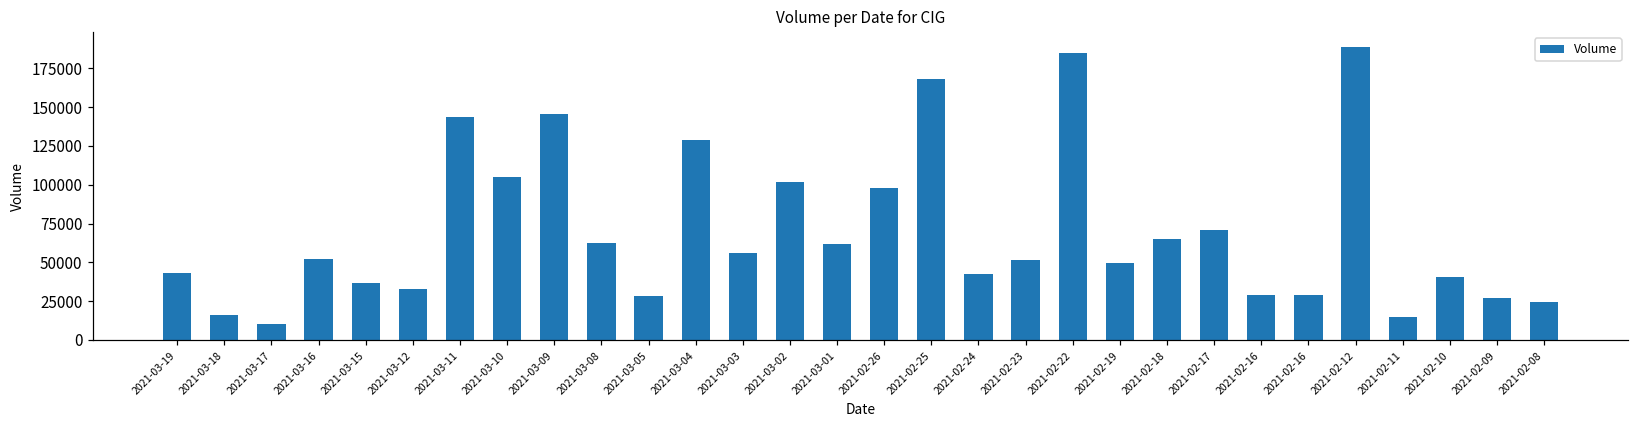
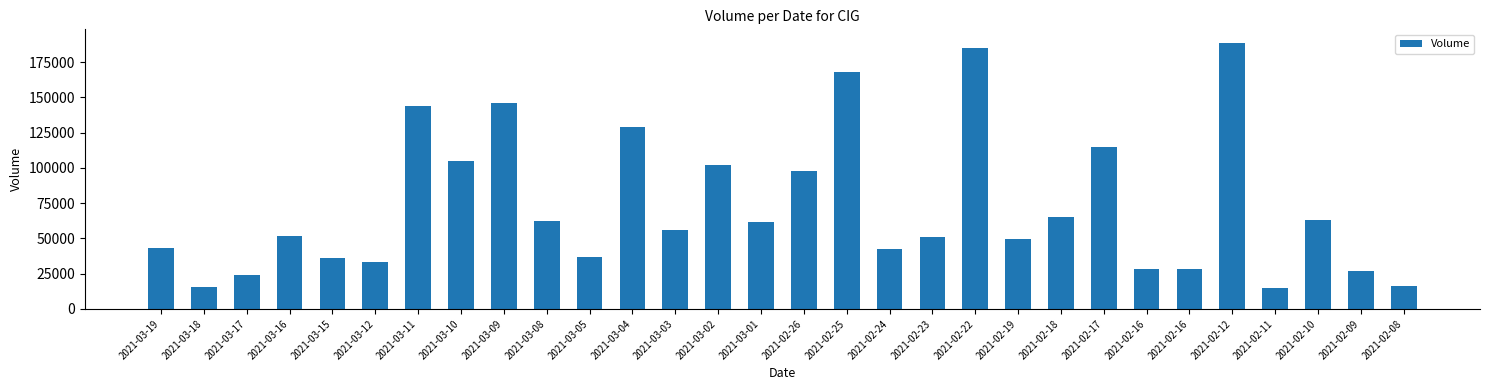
  {
    "2021-03-19": 43000,
    "2021-03-18": 16000,
-   "2021-03-17": 10000,
+   "2021-03-17": 24000,
    "2021-03-16": 52000,
    "2021-03-15": 36000,
    "2021-03-12": 33000,
    "2021-03-11": 144000,
    "2021-03-10": 105000,
    "2021-03-09": 146000,
    "2021-03-08": 62000,
-   "2021-03-05": 28000,
+   "2021-03-05": 37000,
    "2021-03-04": 129000,
    "2021-03-03": 56000,
    "2021-03-02": 102000,
    "2021-03-01": 62000,
    "2021-02-26": 98000,
    "2021-02-25": 168000,
    "2021-02-24": 43000,
    "2021-02-23": 51000,
    "2021-02-22": 185000,
    "2021-02-19": 50000,
    "2021-02-18": 65000,
-   "2021-02-17": 71000,
+   "2021-02-17": 115000,
    "2021-02-12": 189000,
    "2021-02-11": 15000,
-   "2021-02-10": 41000,
+   "2021-02-10": 63000,
    "2021-02-09": 27000,
-   "2021-02-08": 25000
+   "2021-02-08": 16000
  }
